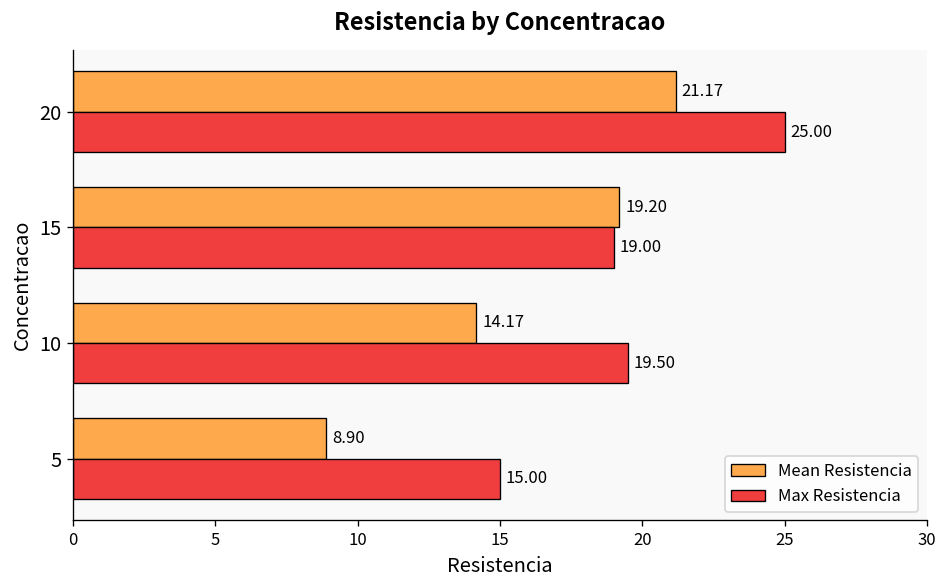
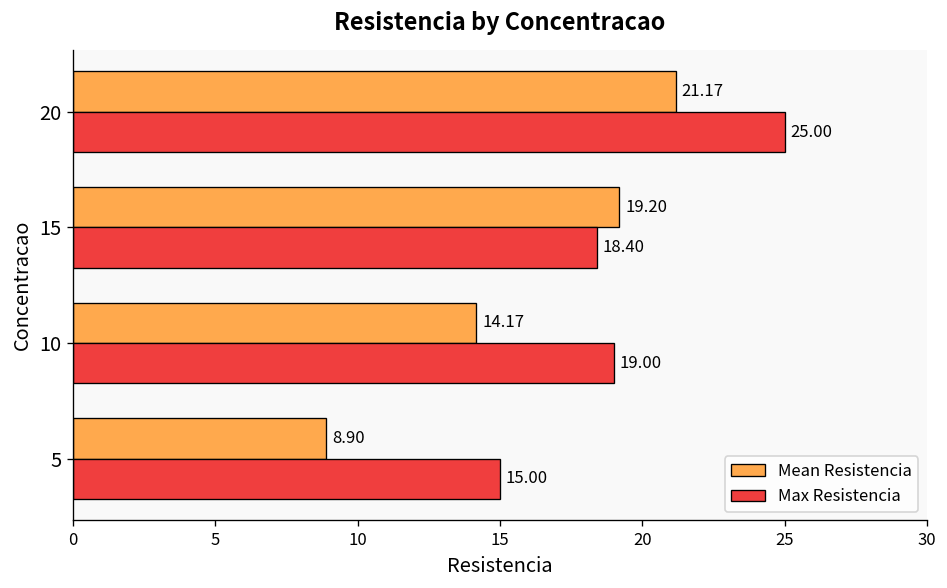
  {
    "Mean Resistencia": {
      "20": 21.17,
      "15": 19.20,
      "10": 14.17,
      "5": 8.90
    },
    "Max Resistencia": {
      "20": 25.00,
-     "15": 19.00,
-     "10": 19.50,
+     "15": 18.40,
+     "10": 19.00,
      "5": 15.00
    }
  }
